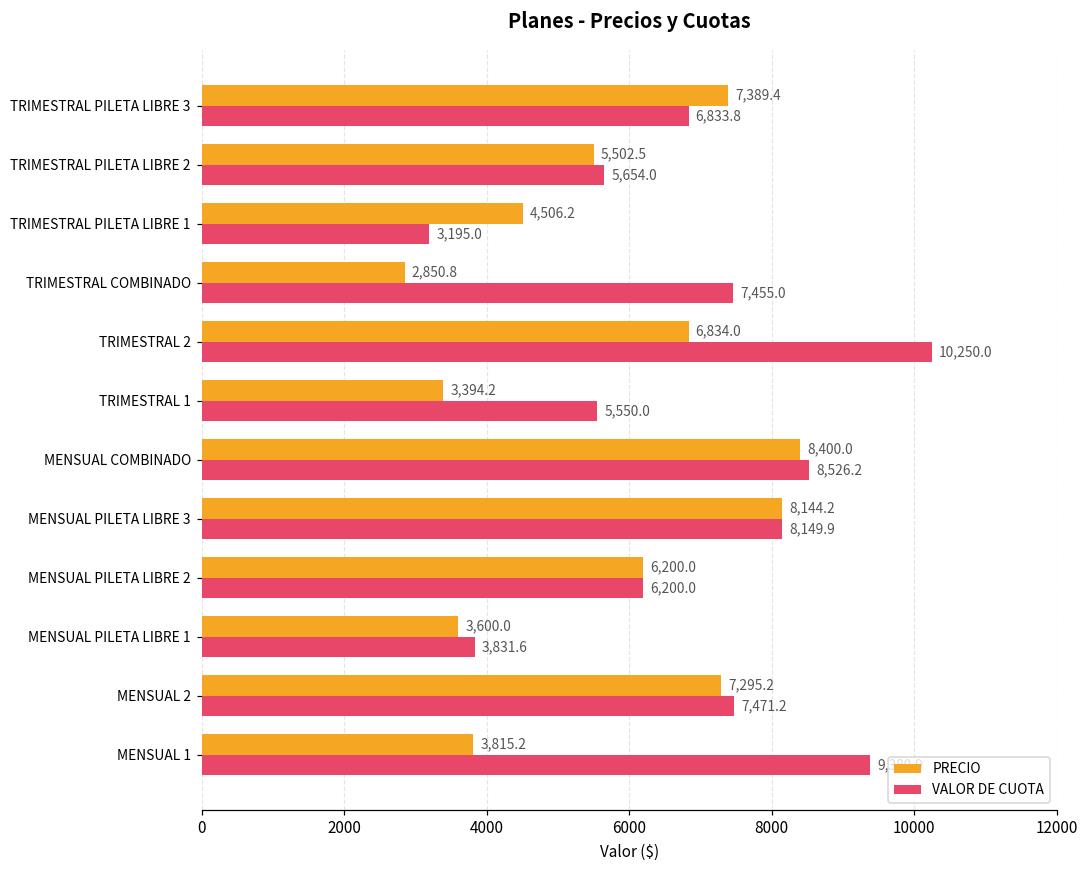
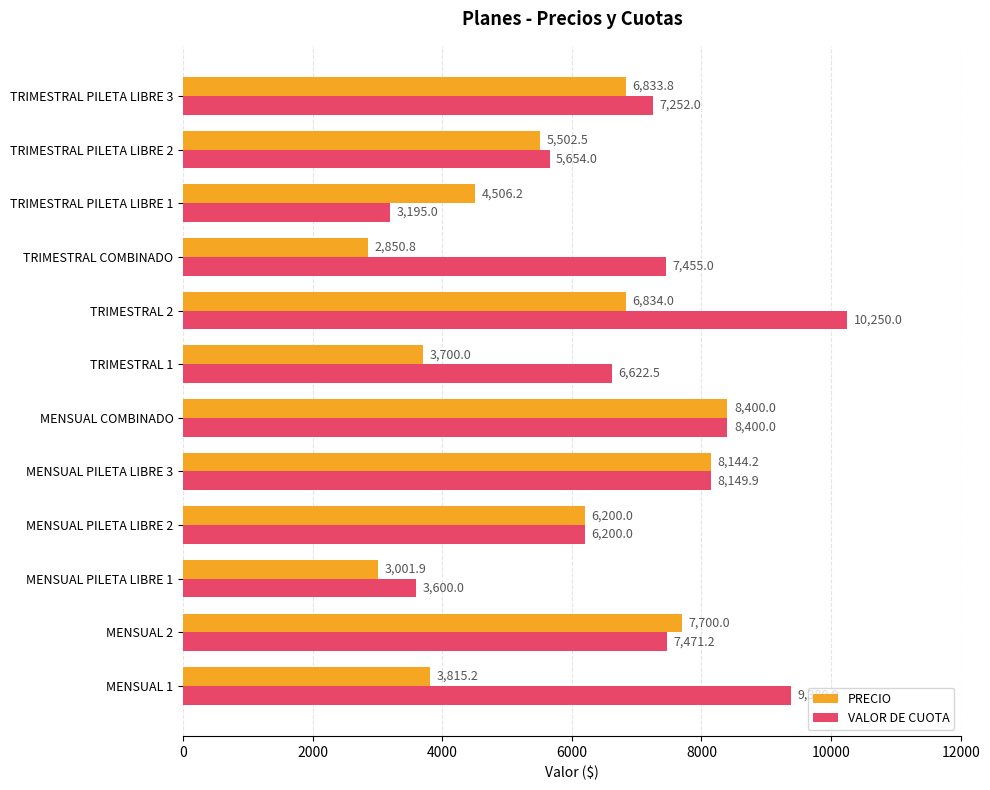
  {
    "PRECIO": {
-     "TRIMESTRAL PILETA LIBRE 3": "7,389.4",
+     "TRIMESTRAL PILETA LIBRE 3": "6,833.8",
      "TRIMESTRAL PILETA LIBRE 2": "5,502.5",
      "TRIMESTRAL PILETA LIBRE 1": "4,506.2",
      "TRIMESTRAL COMBINADO": "2,850.8",
      "TRIMESTRAL 2": "6,834.0",
-     "TRIMESTRAL 1": "3,394.2",
+     "TRIMESTRAL 1": "3,700.0",
      "MENSUAL COMBINADO": "8,400.0",
      "MENSUAL PILETA LIBRE 3": "8,144.2",
      "MENSUAL PILETA LIBRE 2": "6,200.0",
-     "MENSUAL PILETA LIBRE 1": "3,600.0",
-     "MENSUAL 2": "7,295.2",
+     "MENSUAL PILETA LIBRE 1": "3,001.9",
+     "MENSUAL 2": "7,700.0",
      "MENSUAL 1": "3,815.2"
    },
    "VALOR DE CUOTA": {
-     "TRIMESTRAL PILETA LIBRE 3": "6,833.8",
+     "TRIMESTRAL PILETA LIBRE 3": "7,252.0",
      "TRIMESTRAL PILETA LIBRE 2": "5,654.0",
      "TRIMESTRAL PILETA LIBRE 1": "3,195.0",
      "TRIMESTRAL COMBINADO": "7,455.0",
      "TRIMESTRAL 2": "10,250.0",
-     "TRIMESTRAL 1": "5,550.0",
-     "MENSUAL COMBINADO": "8,526.2",
+     "TRIMESTRAL 1": "6,622.5",
+     "MENSUAL COMBINADO": "8,400.0",
      "MENSUAL PILETA LIBRE 3": "8,149.9",
      "MENSUAL PILETA LIBRE 2": "6,200.0",
-     "MENSUAL PILETA LIBRE 1": "3,831.6",
+     "MENSUAL PILETA LIBRE 1": "3,600.0",
      "MENSUAL 2": "7,471.2"
    }
  }
